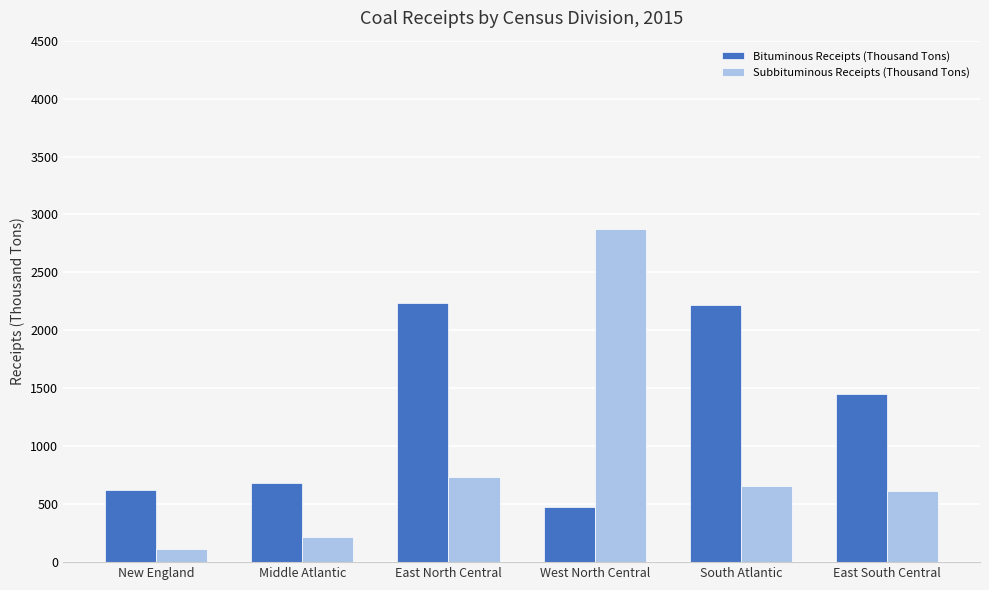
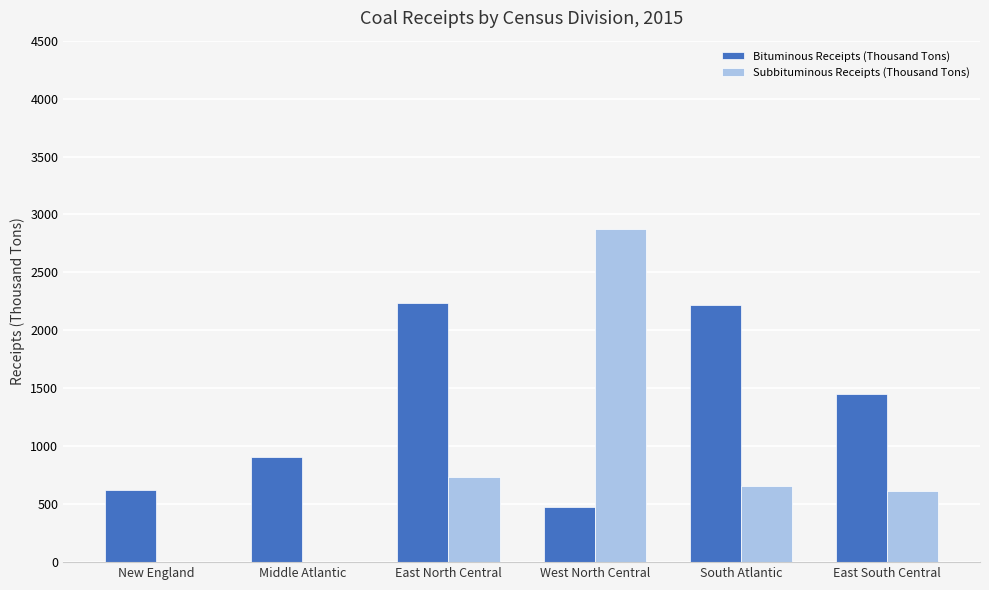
  {
    "Bituminous Receipts (Thousand Tons)": {
      "New England": 630,
-     "Middle Atlantic": 680,
+     "Middle Atlantic": 910,
      "East North Central": 2240,
      "West North Central": 480,
      "South Atlantic": 2220,
      "East South Central": 1450
    },
    "Subbituminous Receipts (Thousand Tons)": {
-     "New England": 110,
-     "Middle Atlantic": 210,
+     "New England": 0,
+     "Middle Atlantic": 0,
      "East North Central": 730,
      "West North Central": 2870,
      "South Atlantic": 660,
      "East South Central": 610
    }
  }
